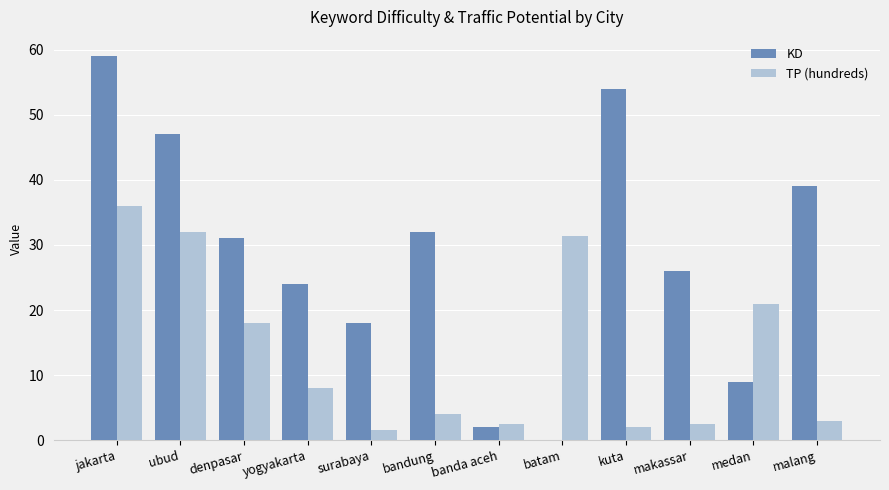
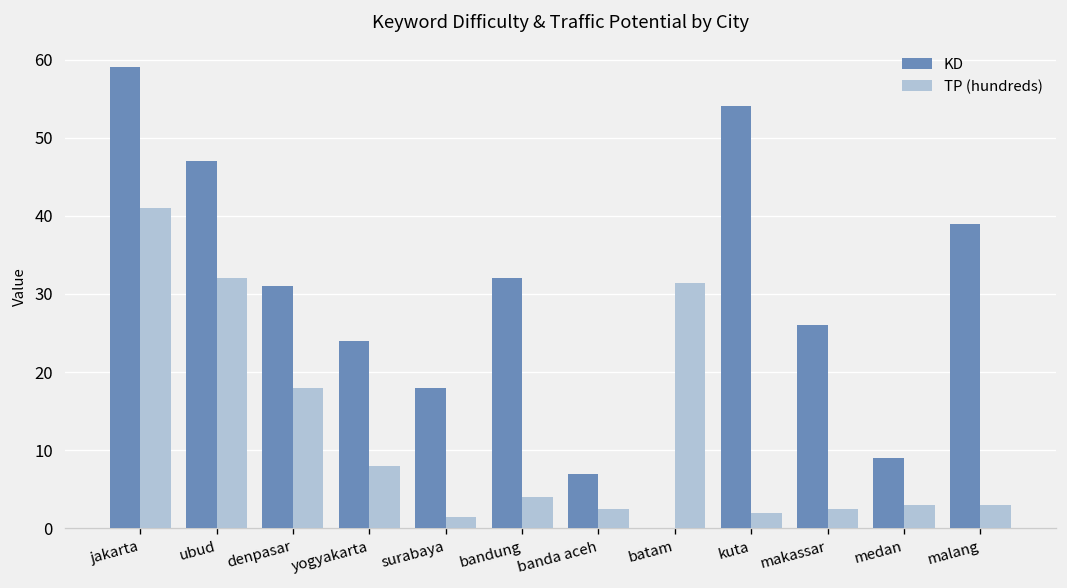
  {
    "KD": {
      "jakarta": 59,
      "ubud": 47,
      "denpasar": 31,
      "yogyakarta": 24,
      "surabaya": 18,
      "bandung": 32,
-     "banda aceh": 2,
+     "banda aceh": 7,
      "batam": 0,
      "kuta": 54,
      "makassar": 26,
      "medan": 9,
      "malang": 39
    },
    "TP (hundreds)": {
-     "jakarta": 36,
+     "jakarta": 41,
      "ubud": 32,
      "denpasar": 18,
      "yogyakarta": 8,
      "surabaya": 2,
      "bandung": 4,
      "banda aceh": 3,
      "batam": 31,
      "kuta": 2,
      "makassar": 3,
-     "medan": 21,
+     "medan": 3,
      "malang": 3
    }
  }
